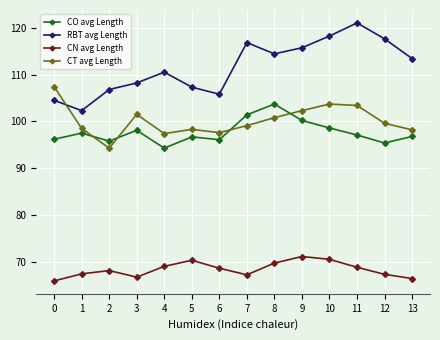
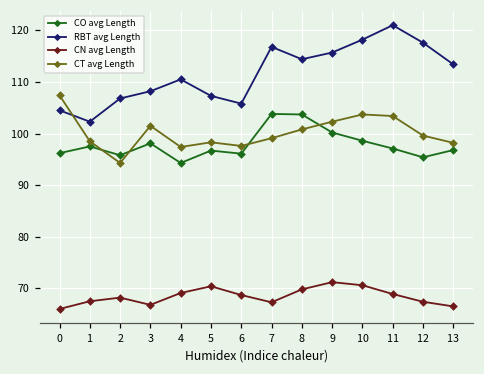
  {
    "CO avg Length": {
      "0": 96,
      "1": 98,
      "2": 96,
      "3": 98,
      "4": 94,
      "5": 97,
      "6": 96,
-     "7": 101,
+     "7": 104,
      "8": 104,
      "9": 100,
      "10": 99,
      "11": 97,
      "12": 95,
      "13": 97
    },
    "RBT avg Length": {
      "0": 105,
      "1": 102,
      "2": 107,
      "3": 108,
      "4": 111,
      "5": 107,
      "6": 106,
      "7": 117,
      "8": 114,
      "9": 116,
      "10": 118,
      "11": 121,
      "12": 118,
      "13": 113
    },
    "CN avg Length": {
      "0": 66,
      "1": 68,
      "2": 68,
      "3": 67,
      "4": 69,
      "5": 70,
      "6": 69,
      "7": 67,
      "8": 70,
      "9": 71,
      "10": 71,
      "11": 69,
      "12": 67,
      "13": 67
    },
    "CT avg Length": {
      "0": 107,
      "1": 99,
      "2": 94,
      "3": 102,
      "4": 97,
      "5": 98,
      "6": 98,
      "7": 99,
      "8": 101,
      "9": 102,
      "10": 104,
      "11": 103,
      "12": 100,
      "13": 98
    }
  }
